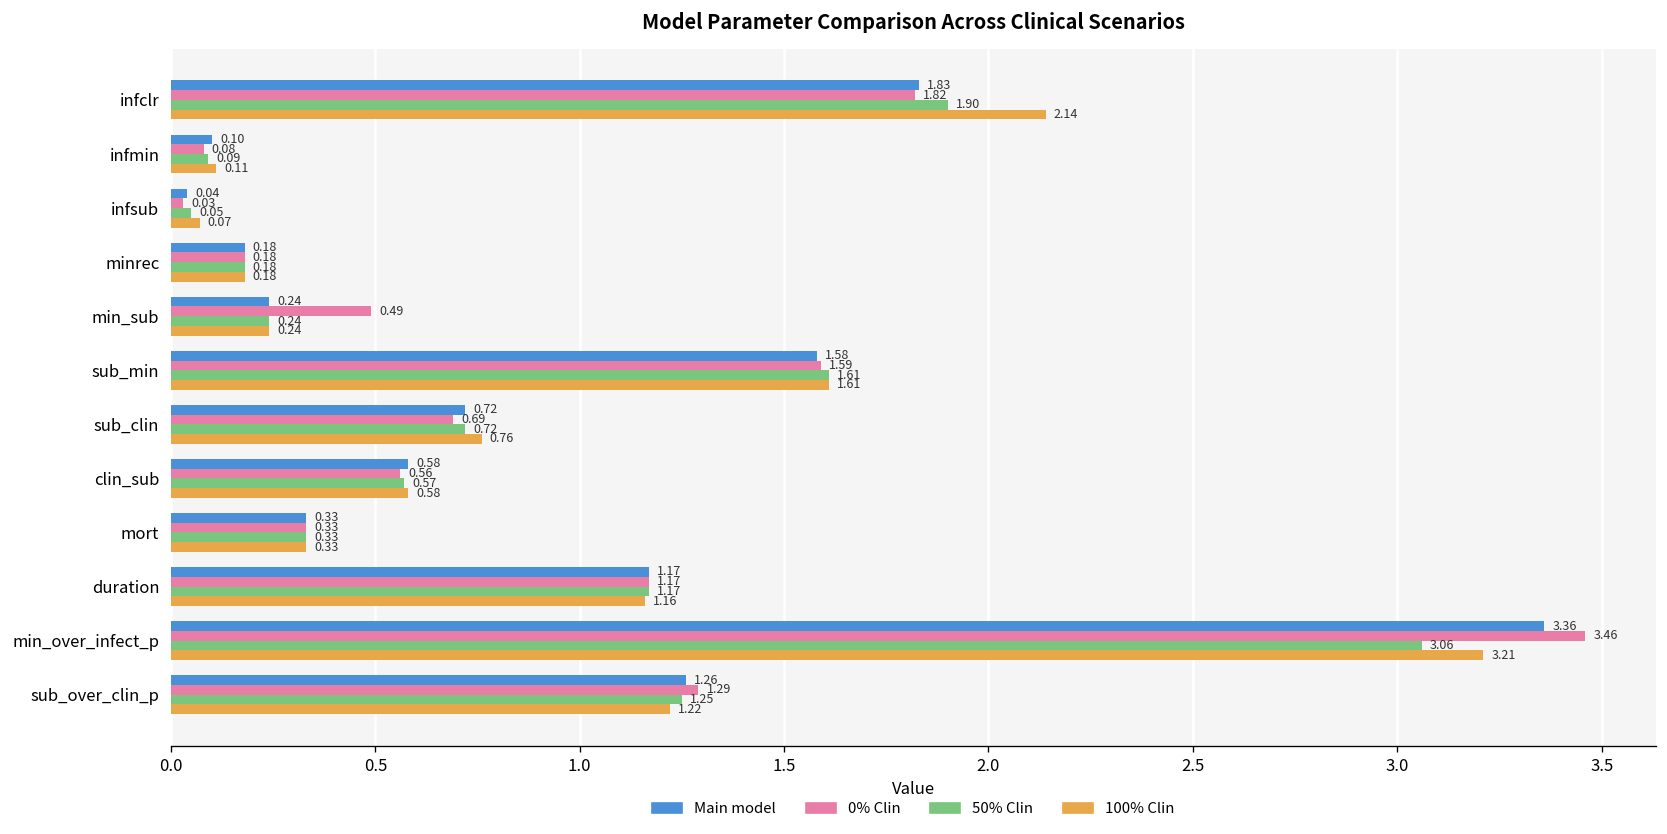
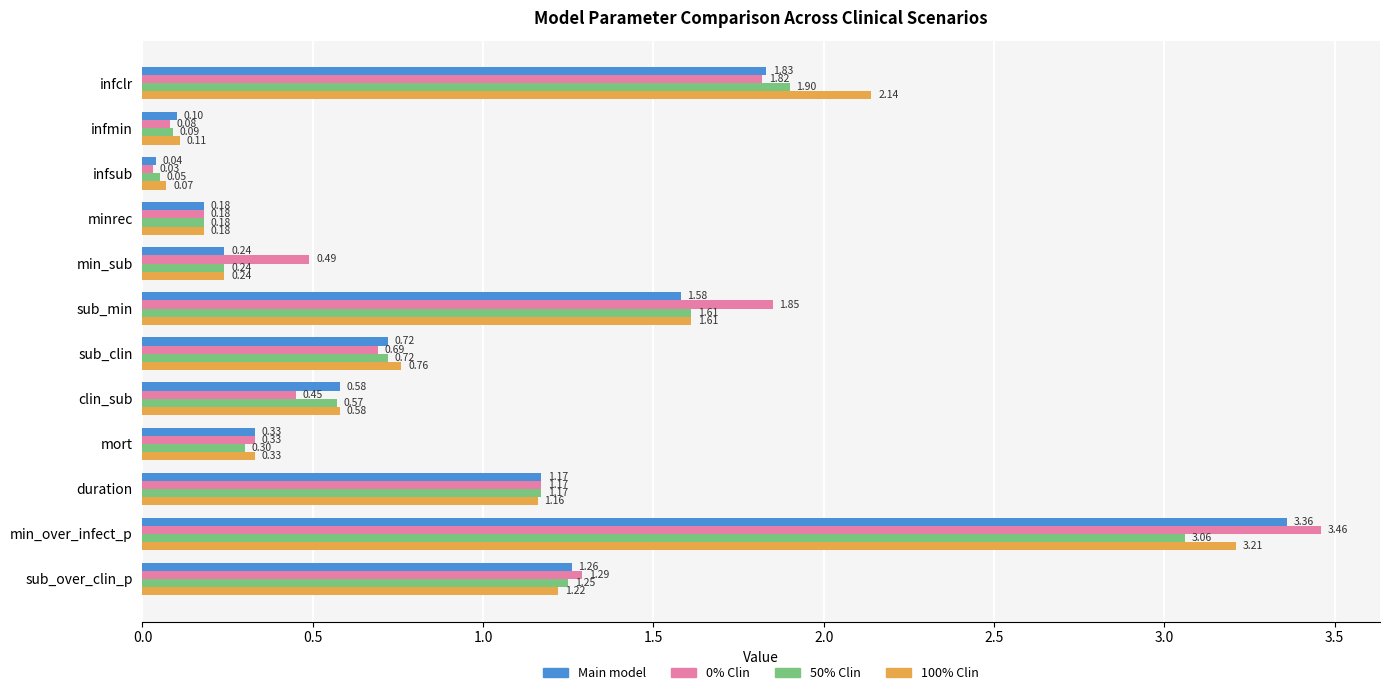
  {
    "Main model": {
      "infmin": 0.10,
      "infsub": 0.04,
      "min_sub": 0.24,
      "sub_min": 1.58,
      "sub_clin": 0.72,
      "clin_sub": 0.58,
      "min_over_infect_p": 3.36,
      "sub_over_clin_p": 1.26
    },
    "0% Clin": {
      "infsub": 0.03,
      "min_sub": 0.49,
-     "sub_min": 1.59,
+     "sub_min": 1.85,
      "sub_clin": 0.69,
-     "clin_sub": 0.56,
+     "clin_sub": 0.45,
      "min_over_infect_p": 3.46,
      "sub_over_clin_p": 1.29
    },
    "50% Clin": {
      "infclr": 1.90,
      "infsub": 0.05,
      "sub_clin": 0.72,
-     "mort": 0.33,
+     "mort": 0.30,
      "min_over_infect_p": 3.06,
      "sub_over_clin_p": 1.25
    },
    "100% Clin": {
      "infclr": 2.14,
      "infmin": 0.11,
      "infsub": 0.07,
      "sub_clin": 0.76,
      "mort": 0.33,
      "min_over_infect_p": 3.21,
      "sub_over_clin_p": 1.22
    }
  }
